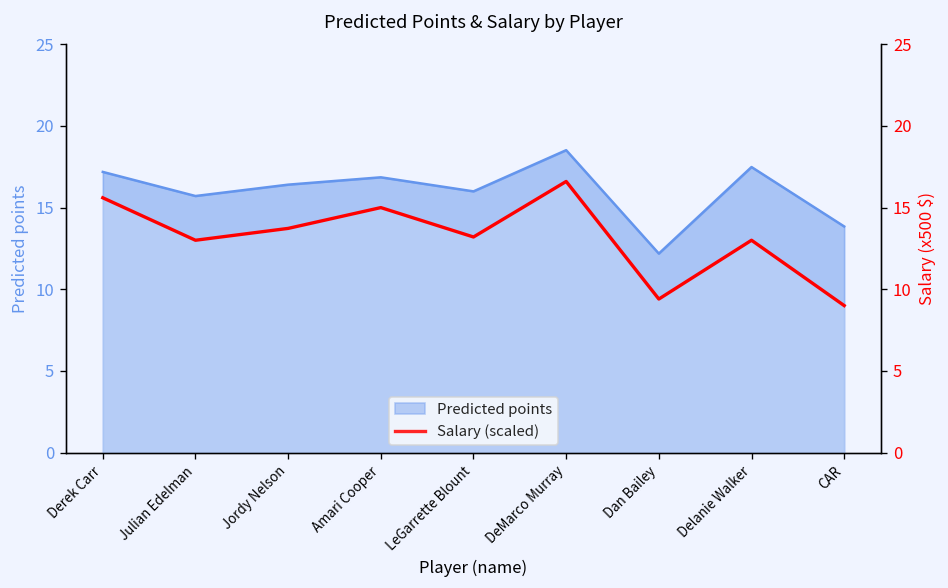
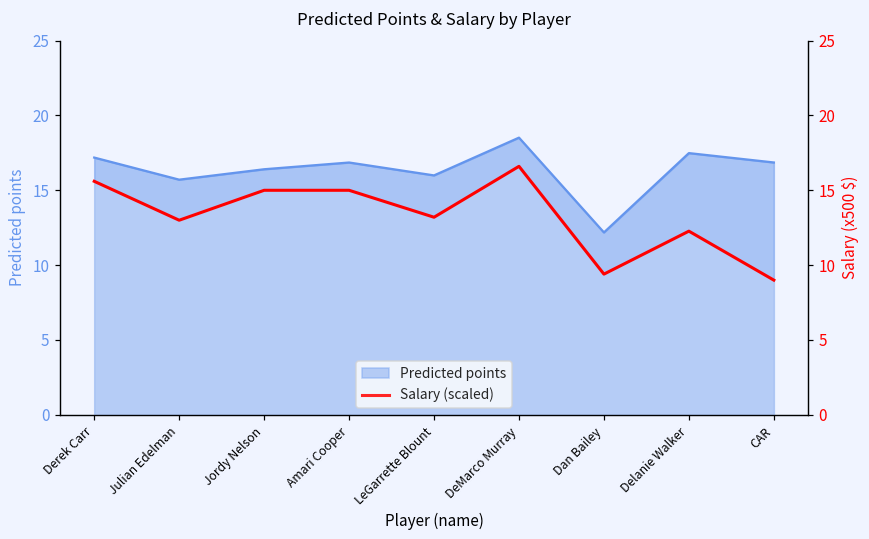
  {
    "Predicted points": {
      "Derek Carr": 17.2,
      "Julian Edelman": 15.7,
      "Jordy Nelson": 16.4,
      "Amari Cooper": 16.9,
      "LeGarrette Blount": 16.0,
      "DeMarco Murray": 18.5,
      "Dan Bailey": 12.2,
      "Delanie Walker": 17.5,
-     "CAR": 13.8
+     "CAR": 16.9
    },
    "Salary (scaled)": {
      "Derek Carr": 15.6,
      "Julian Edelman": 13.0,
-     "Jordy Nelson": 13.7,
+     "Jordy Nelson": 15.0,
      "Amari Cooper": 15.0,
      "LeGarrette Blount": 13.2,
      "DeMarco Murray": 16.6,
      "Dan Bailey": 9.4,
-     "Delanie Walker": 13.0,
+     "Delanie Walker": 12.3,
      "CAR": 9.0
    }
  }
